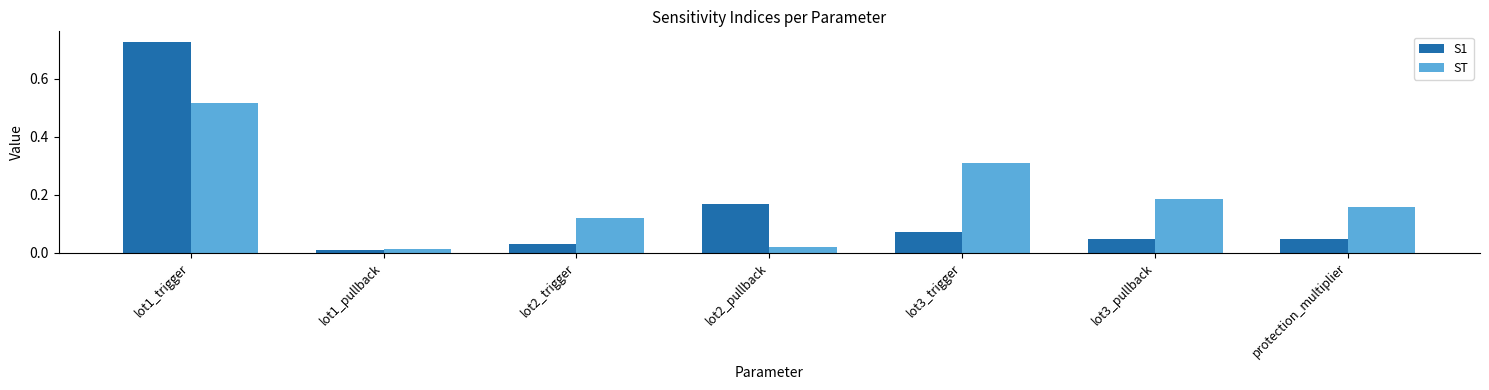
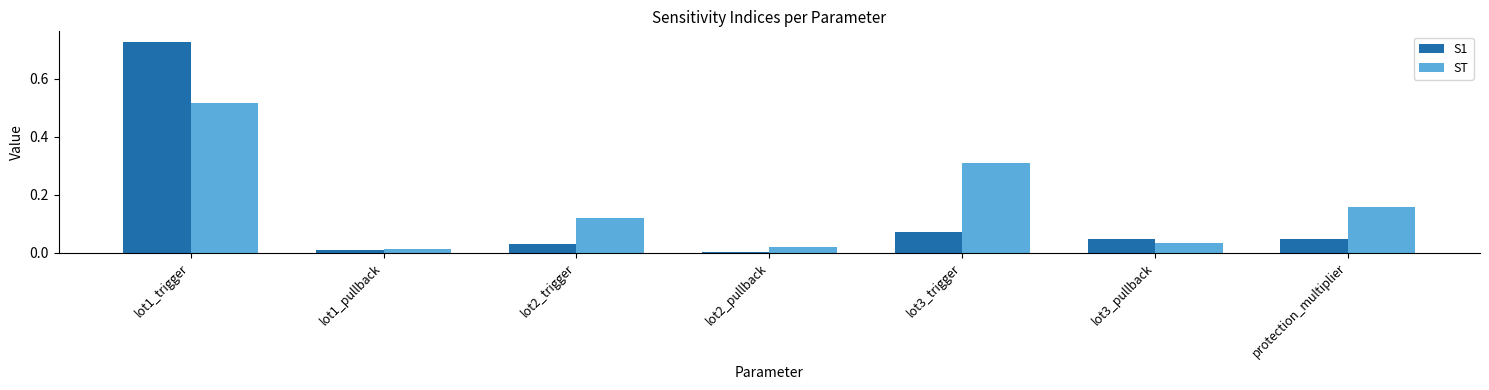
  {
    "S1": {
      "lot1_trigger": 0.73,
      "lot2_trigger": 0.03,
-     "lot2_pullback": 0.17,
+     "lot2_pullback": 0.00,
      "lot3_trigger": 0.07,
      "lot3_pullback": 0.05,
      "protection_multiplier": 0.05
    },
    "ST": {
      "lot1_trigger": 0.52,
      "lot1_pullback": 0.01,
      "lot2_trigger": 0.12,
      "lot2_pullback": 0.02,
      "lot3_trigger": 0.31,
-     "lot3_pullback": 0.18,
+     "lot3_pullback": 0.03,
      "protection_multiplier": 0.16
    }
  }
